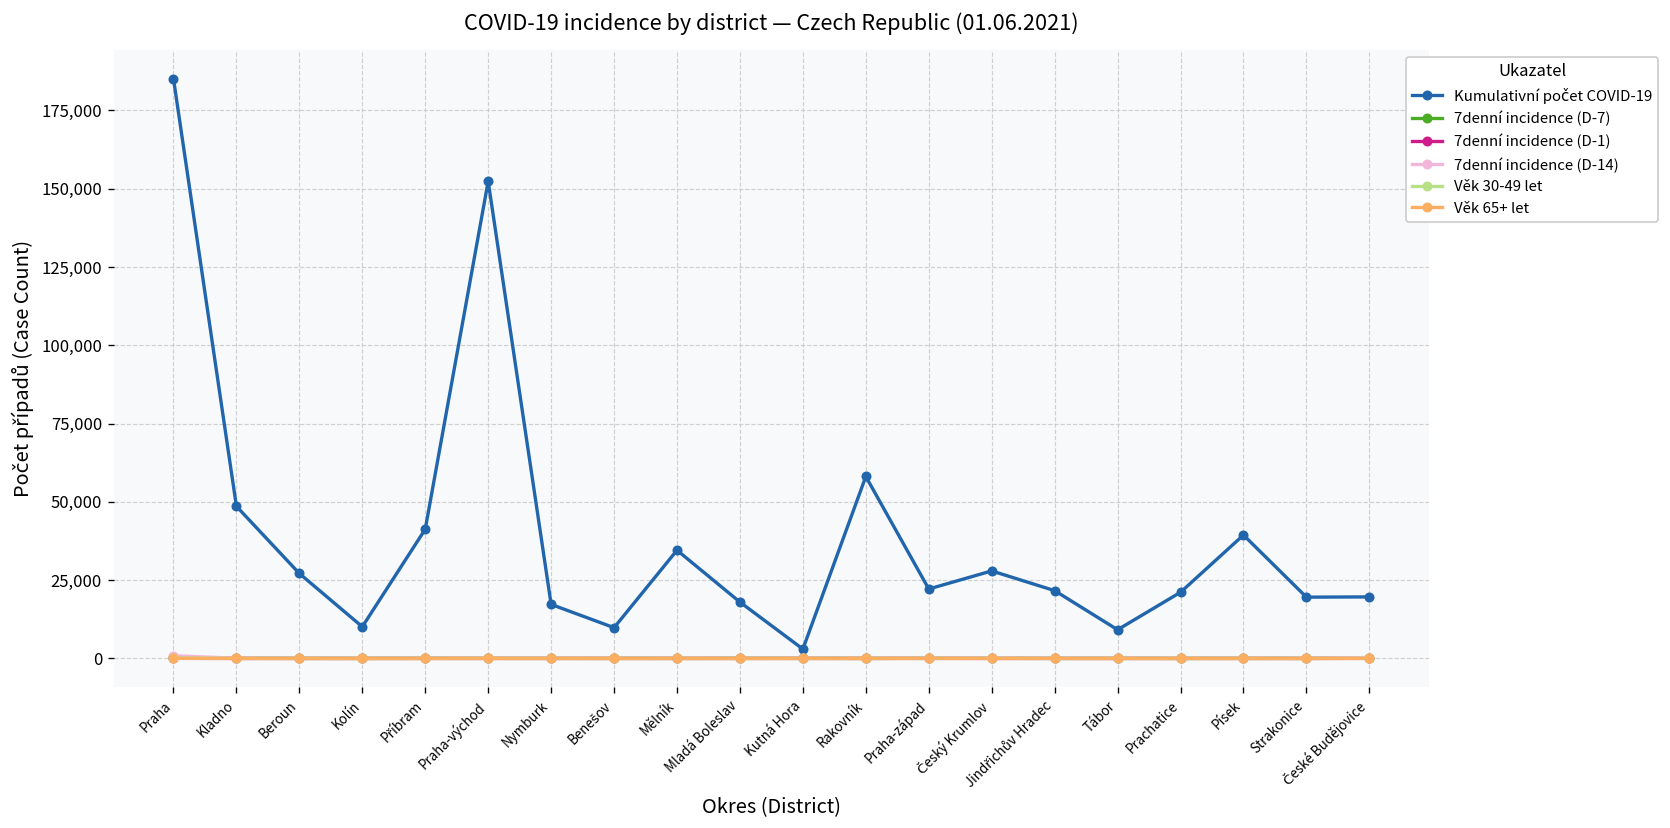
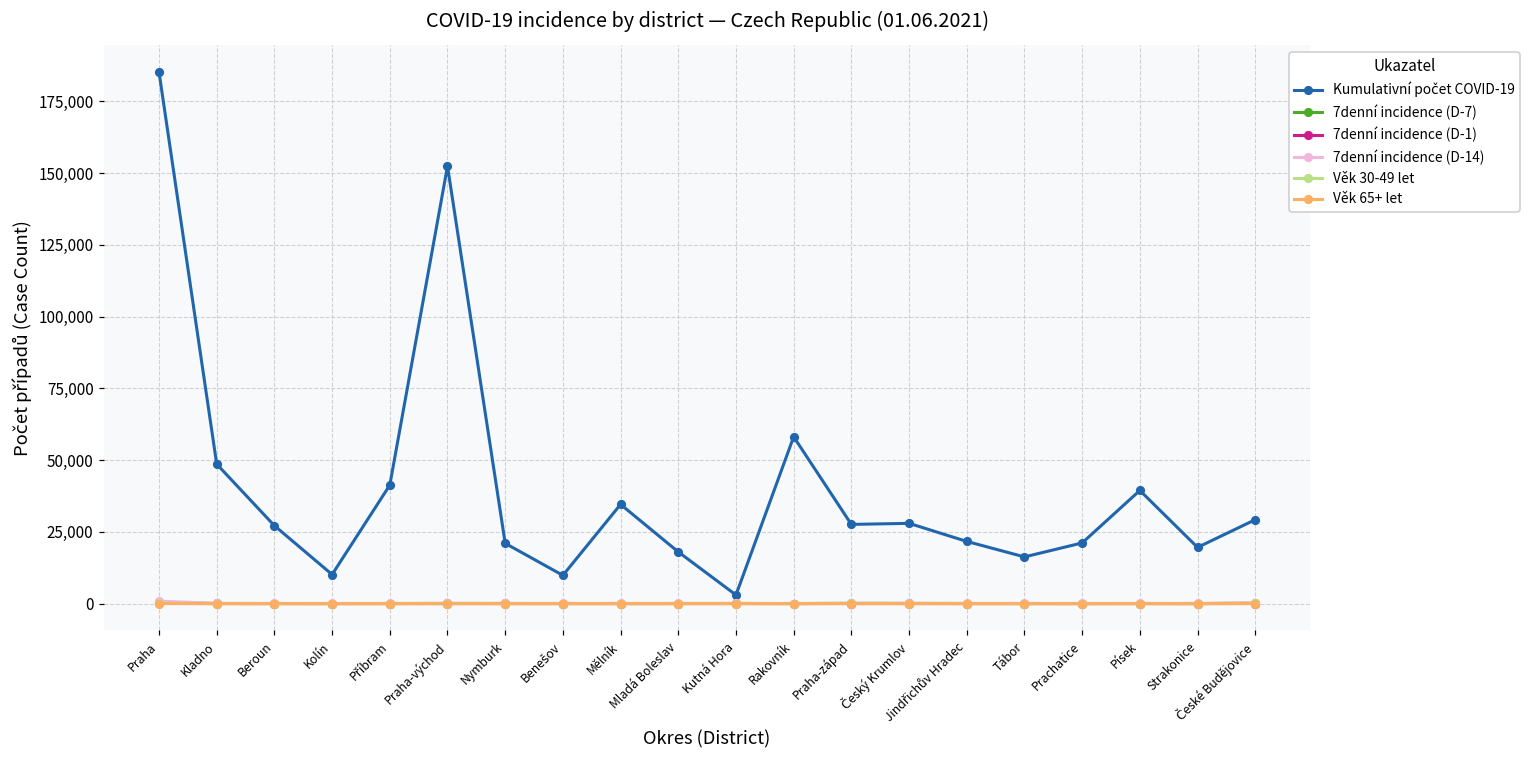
  {
    "Kumulativní počet COVID-19": {
      "Praha": "185,000",
      "Kladno": "49,000",
      "Beroun": "27,000",
      "Kolín": "10,000",
      "Příbram": "41,000",
      "Praha-východ": "152,000",
-     "Nymburk": "17,000",
+     "Nymburk": "21,000",
      "Benešov": "10,000",
      "Mělník": "35,000",
      "Mladá Boleslav": "18,000",
      "Kutná Hora": "3,000",
      "Rakovník": "58,000",
-     "Praha-západ": "22,000",
+     "Praha-západ": "28,000",
      "Český Krumlov": "28,000",
      "Jindřichův Hradec": "22,000",
-     "Tábor": "9,000",
+     "Tábor": "16,000",
      "Prachatice": "21,000",
      "Písek": "39,000",
      "Strakonice": "20,000",
-     "České Budějovice": "20,000"
+     "České Budějovice": "29,000"
    }
  }
